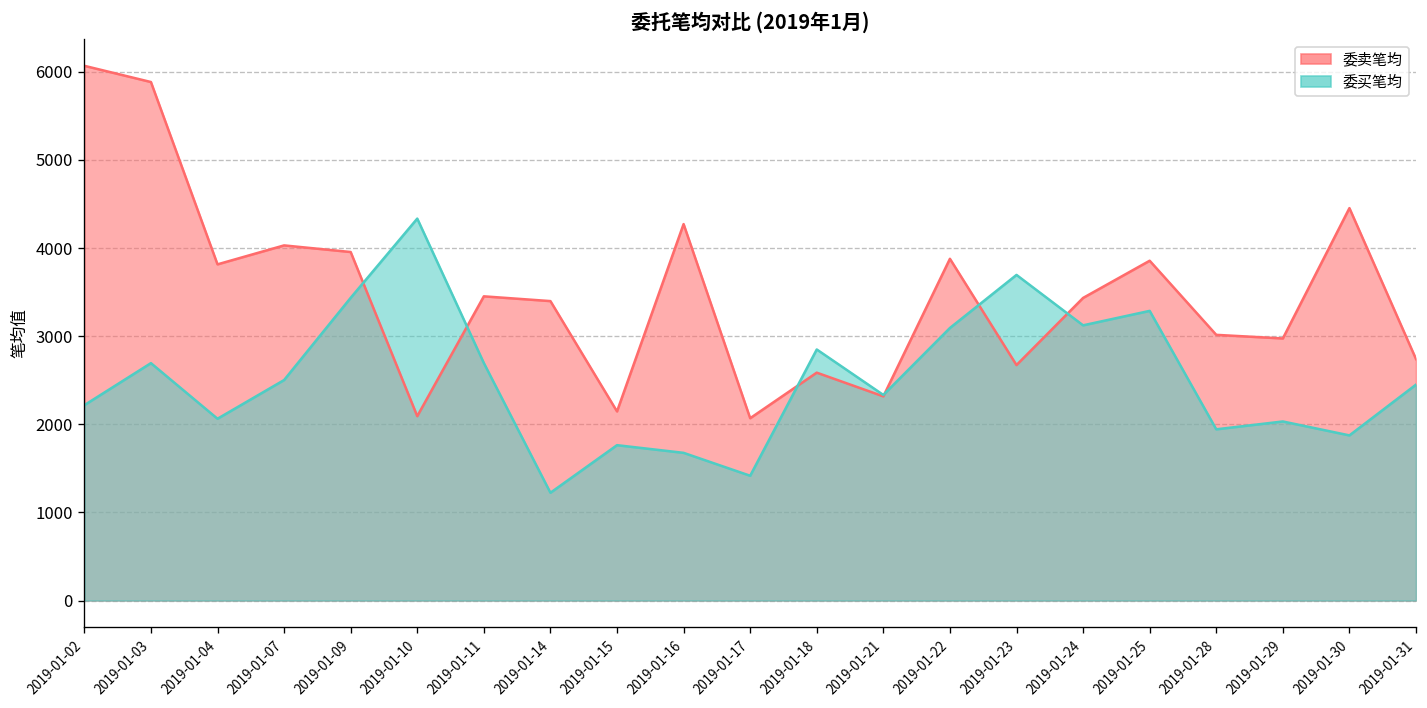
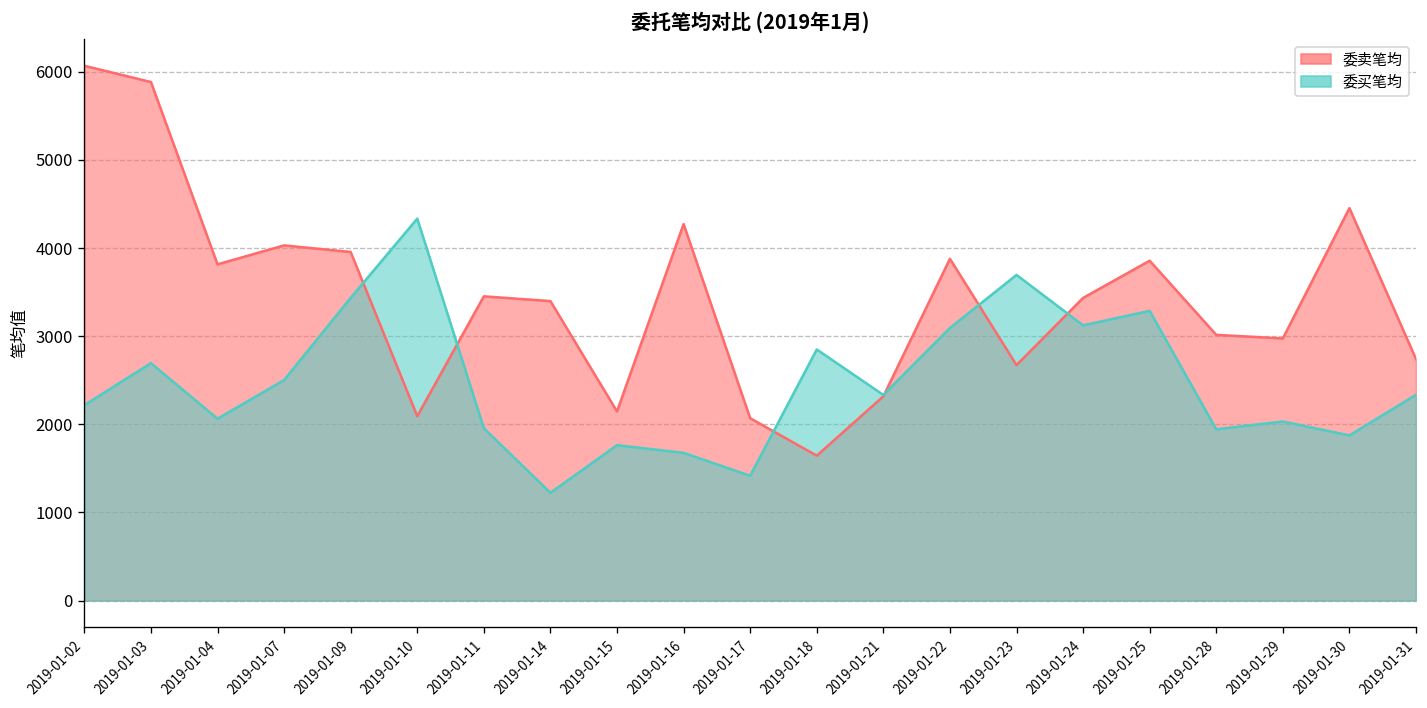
  {
    "委卖笔均": {
      "2019-01-02": 6100,
      "2019-01-03": 5900,
      "2019-01-04": 3800,
      "2019-01-07": 4000,
      "2019-01-09": 4000,
      "2019-01-10": 2100,
      "2019-01-11": 3500,
      "2019-01-14": 3400,
      "2019-01-15": 2100,
      "2019-01-16": 4300,
      "2019-01-17": 2100,
-     "2019-01-18": 2600,
+     "2019-01-18": 1600,
      "2019-01-22": 3900,
      "2019-01-23": 2700,
      "2019-01-24": 3400,
      "2019-01-25": 3900,
      "2019-01-28": 3000,
      "2019-01-29": 3000,
      "2019-01-30": 4500,
      "2019-01-31": 2700
    },
    "委买笔均": {
      "2019-01-02": 2200,
      "2019-01-03": 2700,
      "2019-01-04": 2100,
      "2019-01-07": 2500,
      "2019-01-09": 3400,
      "2019-01-10": 4300,
-     "2019-01-11": 2700,
+     "2019-01-11": 2000,
      "2019-01-14": 1200,
      "2019-01-15": 1800,
      "2019-01-16": 1700,
      "2019-01-17": 1400,
      "2019-01-18": 2800,
      "2019-01-22": 3100,
      "2019-01-23": 3700,
      "2019-01-24": 3100,
      "2019-01-25": 3300,
      "2019-01-28": 1900,
      "2019-01-29": 2000,
      "2019-01-30": 1900,
-     "2019-01-31": 2500
+     "2019-01-31": 2300
    }
  }
